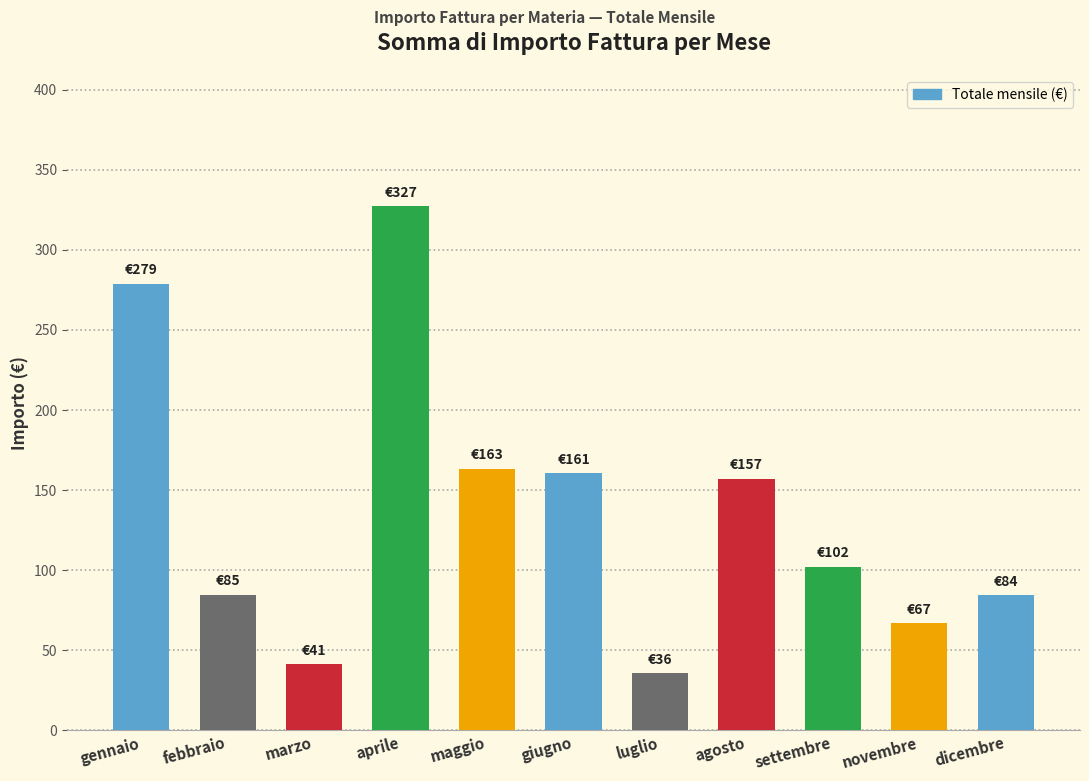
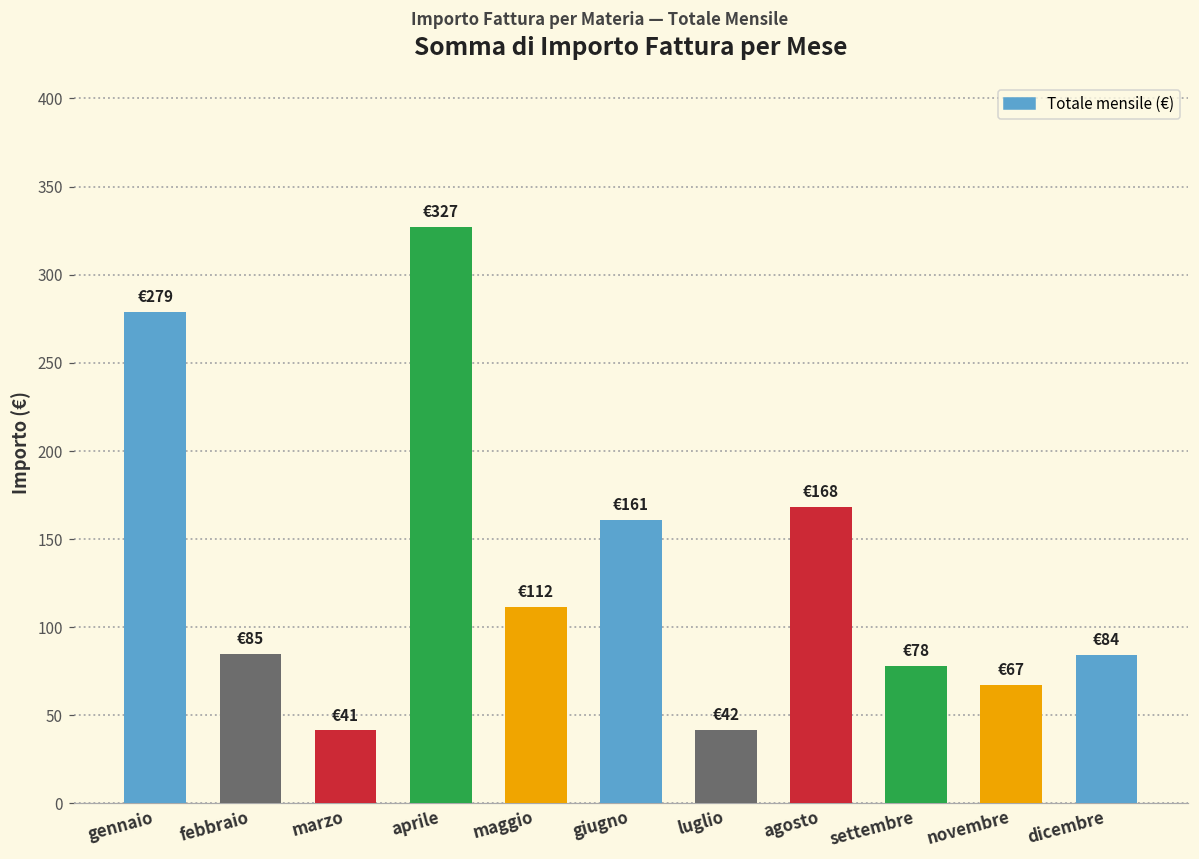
  {
    "gennaio": "€279",
    "febbraio": "€85",
    "marzo": "€41",
    "aprile": "€327",
-   "maggio": "€163",
+   "maggio": "€112",
    "giugno": "€161",
-   "luglio": "€36",
-   "agosto": "€157",
-   "settembre": "€102",
+   "luglio": "€42",
+   "agosto": "€168",
+   "settembre": "€78",
    "novembre": "€67",
    "dicembre": "€84"
  }
